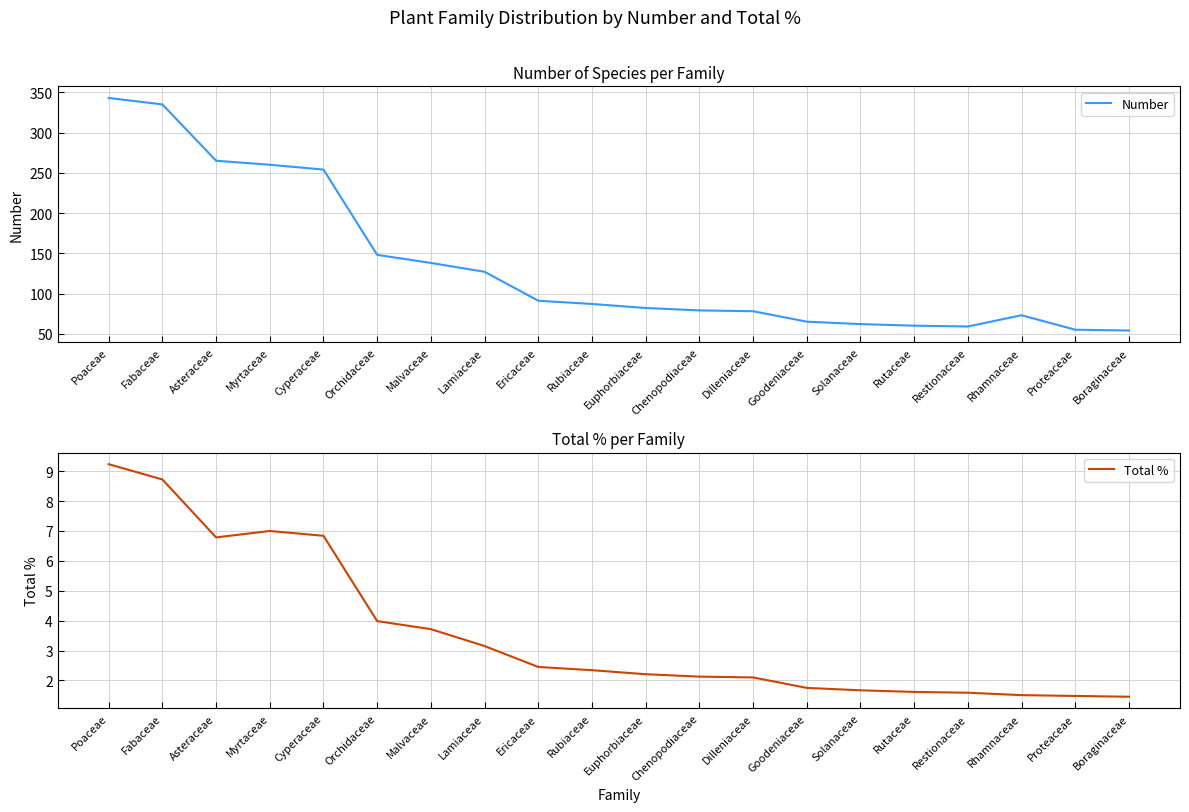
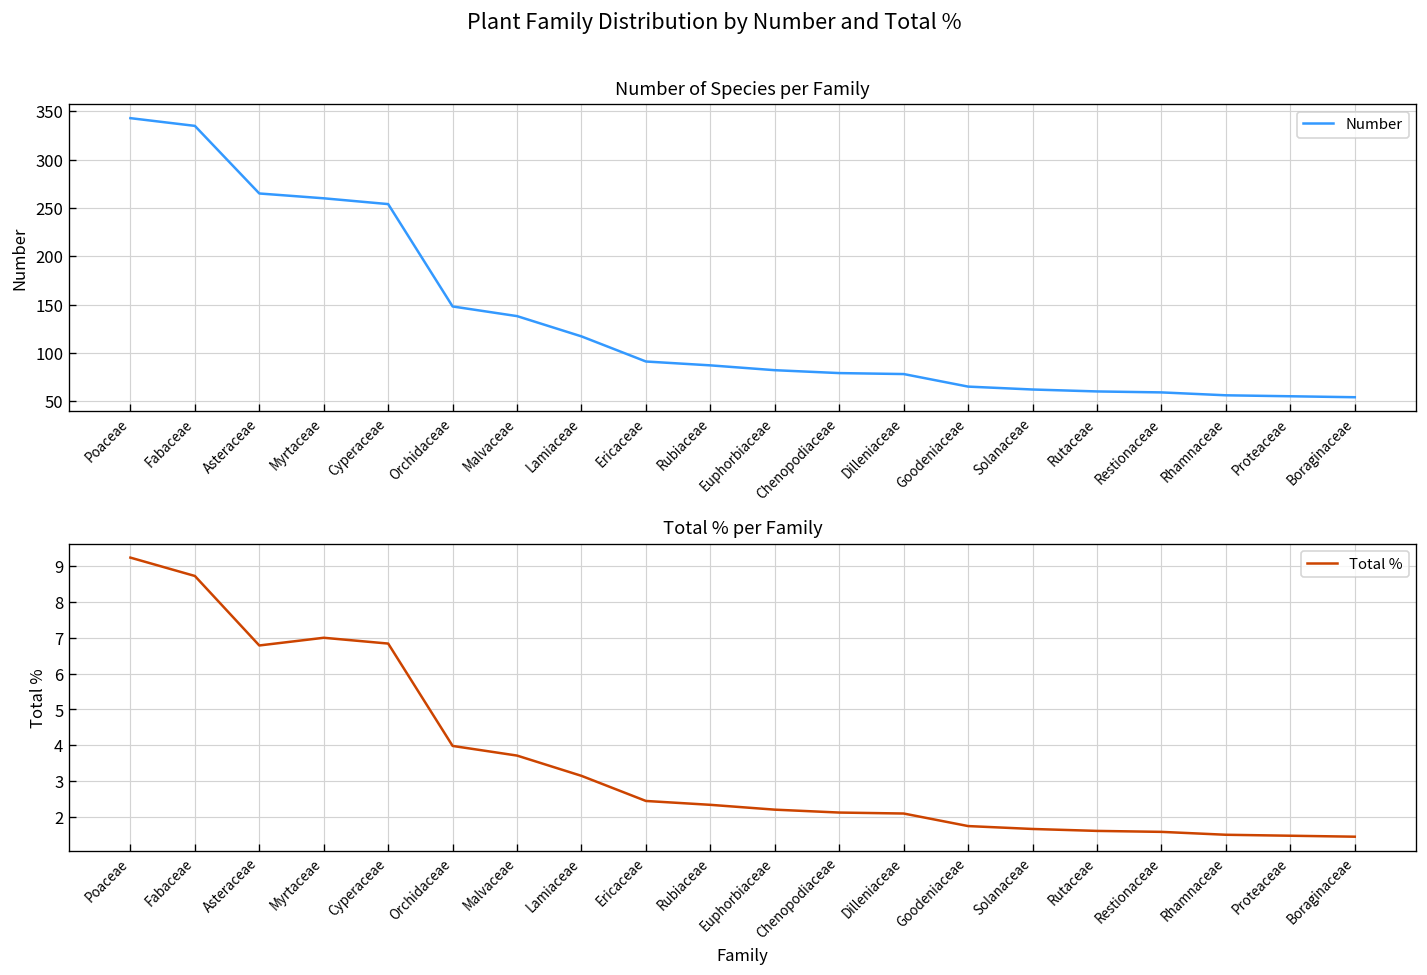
  {
    "Number of Species per Family": {
      "Poaceae": 340,
      "Fabaceae": 340,
      "Asteraceae": 270,
      "Myrtaceae": 260,
      "Cyperaceae": 250,
      "Orchidaceae": 150,
      "Malvaceae": 140,
-     "Lamiaceae": 130,
+     "Lamiaceae": 120,
      "Ericaceae": 90,
      "Rubiaceae": 90,
      "Euphorbiaceae": 80,
      "Chenopodiaceae": 80,
      "Dilleniaceae": 80,
      "Goodeniaceae": 70,
      "Solanaceae": 60,
      "Rutaceae": 60,
      "Restionaceae": 60,
-     "Rhamnaceae": 70,
+     "Rhamnaceae": 60,
      "Proteaceae": 60,
      "Boraginaceae": 50
    },
    "Total % per Family": {
      "Poaceae": 9.2,
      "Fabaceae": 8.7,
      "Asteraceae": 6.8,
      "Myrtaceae": 7.0,
      "Cyperaceae": 6.8,
      "Orchidaceae": 4.0,
      "Malvaceae": 3.7,
      "Lamiaceae": 3.1,
      "Ericaceae": 2.4,
      "Rubiaceae": 2.3,
      "Euphorbiaceae": 2.2,
      "Chenopodiaceae": 2.1,
      "Dilleniaceae": 2.1,
      "Goodeniaceae": 1.7,
      "Solanaceae": 1.7,
      "Rutaceae": 1.6,
      "Restionaceae": 1.6,
      "Rhamnaceae": 1.5,
      "Proteaceae": 1.5,
      "Boraginaceae": 1.5
    }
  }
